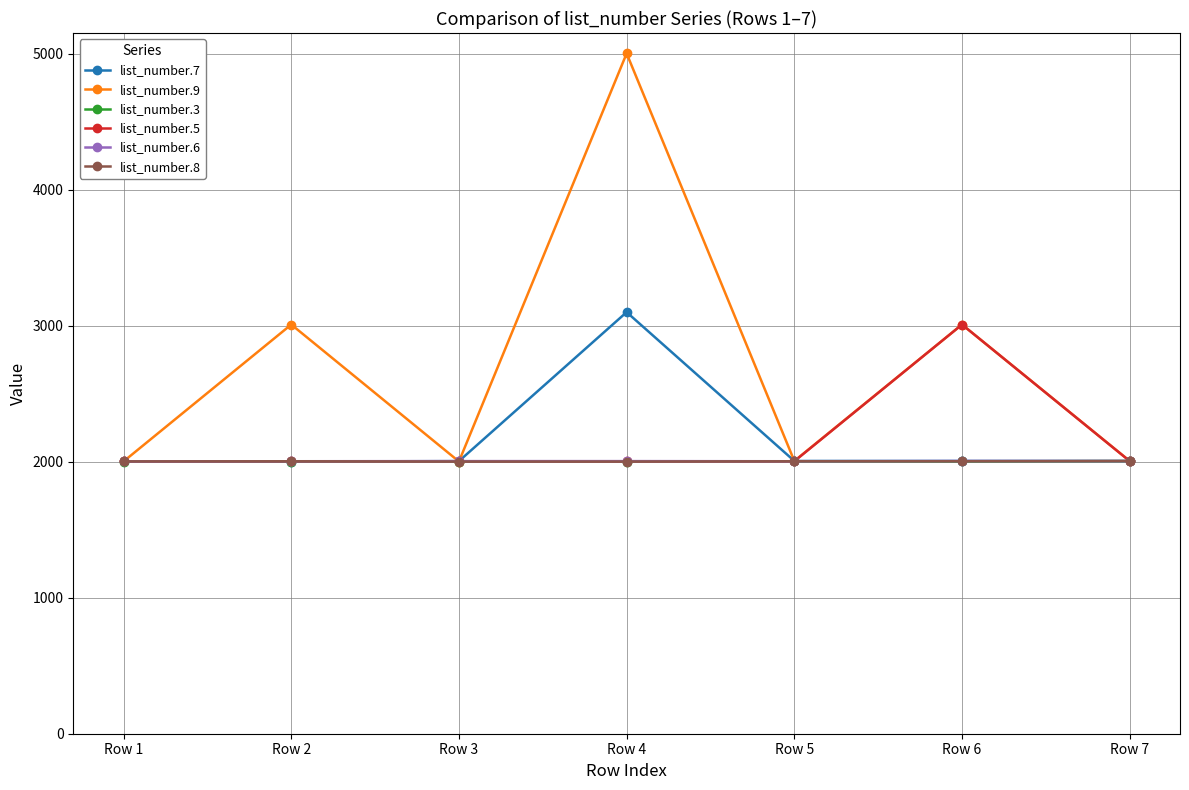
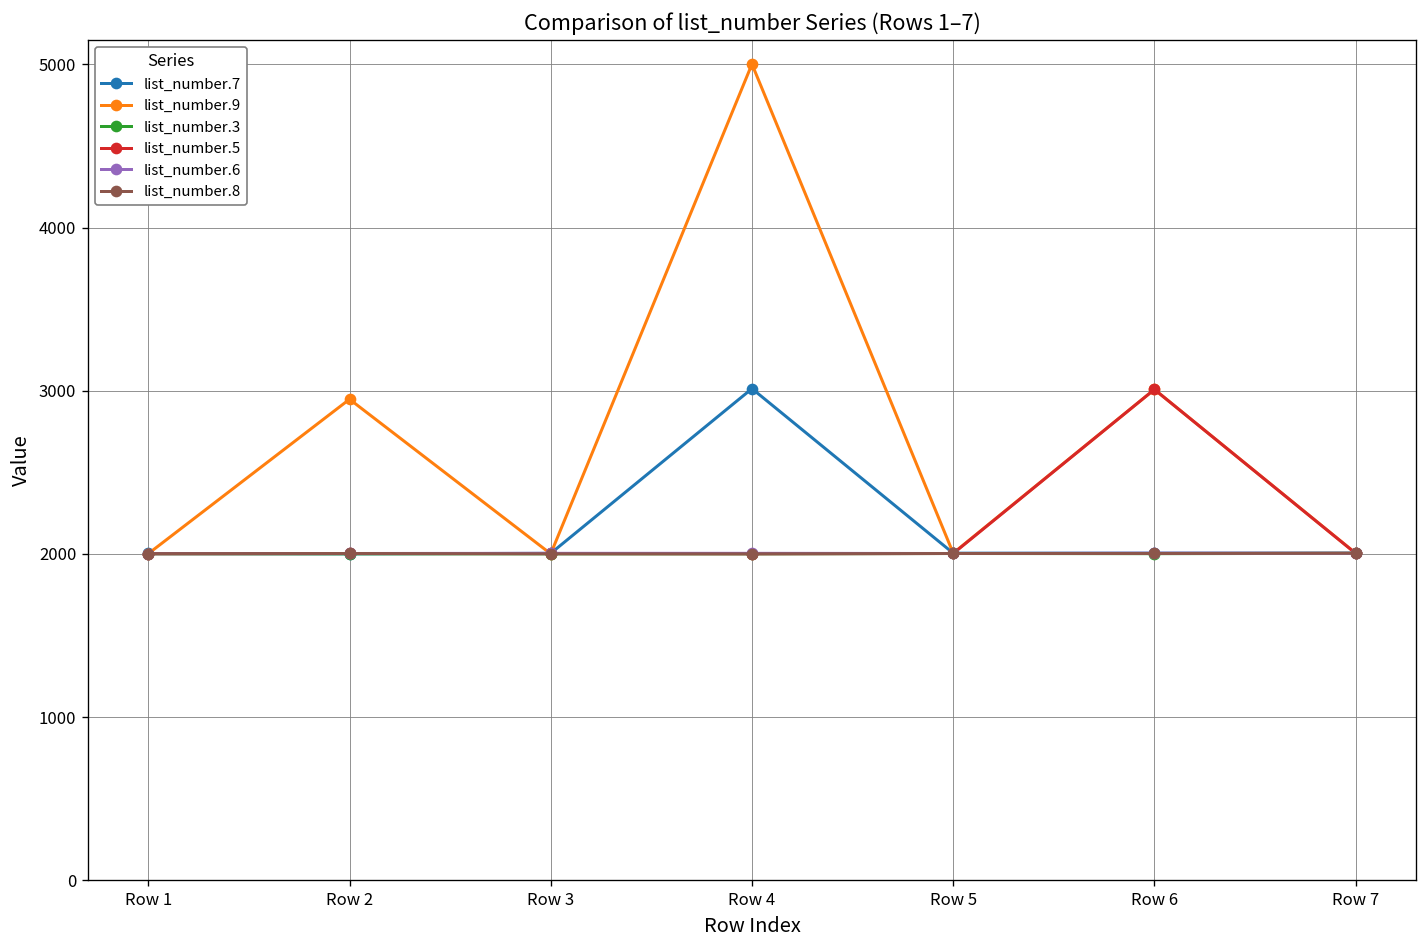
  {
    "list_number.7": {
-     "Row 4": 3100
+     "Row 4": 3010
    },
    "list_number.9": {
-     "Row 2": 3010,
+     "Row 2": 2950,
      "Row 4": 5000
    }
  }
